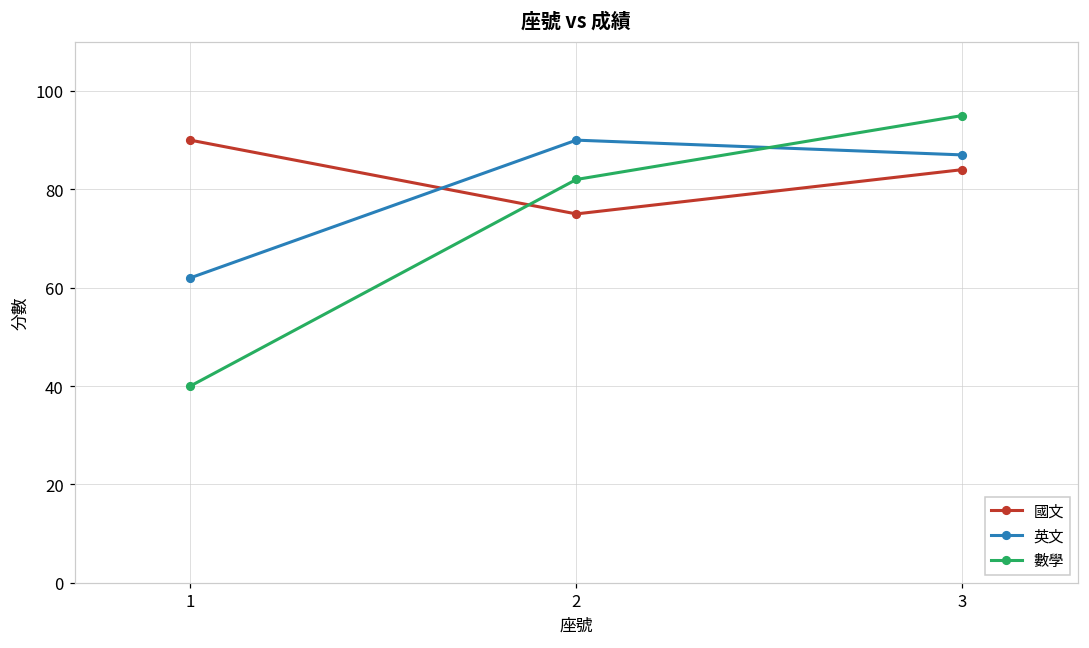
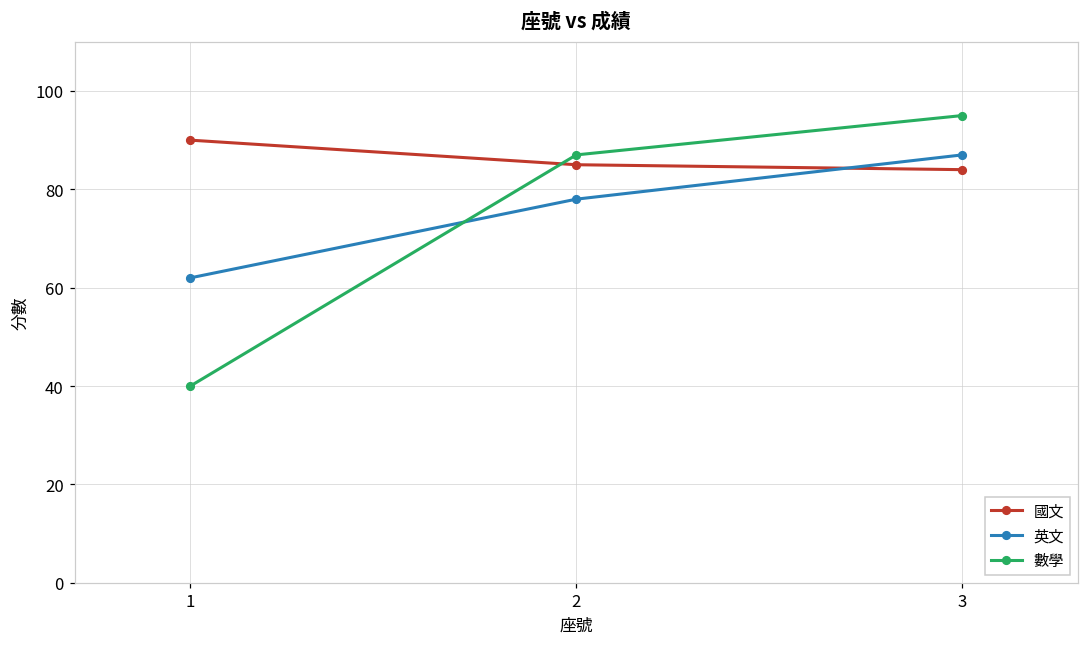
  {
    "國文": {
      "1": 90,
-     "2": 75,
+     "2": 85,
      "3": 84
    },
    "英文": {
      "1": 62,
-     "2": 90,
+     "2": 78,
      "3": 87
    },
    "數學": {
      "1": 40,
-     "2": 82,
+     "2": 87,
      "3": 95
    }
  }
